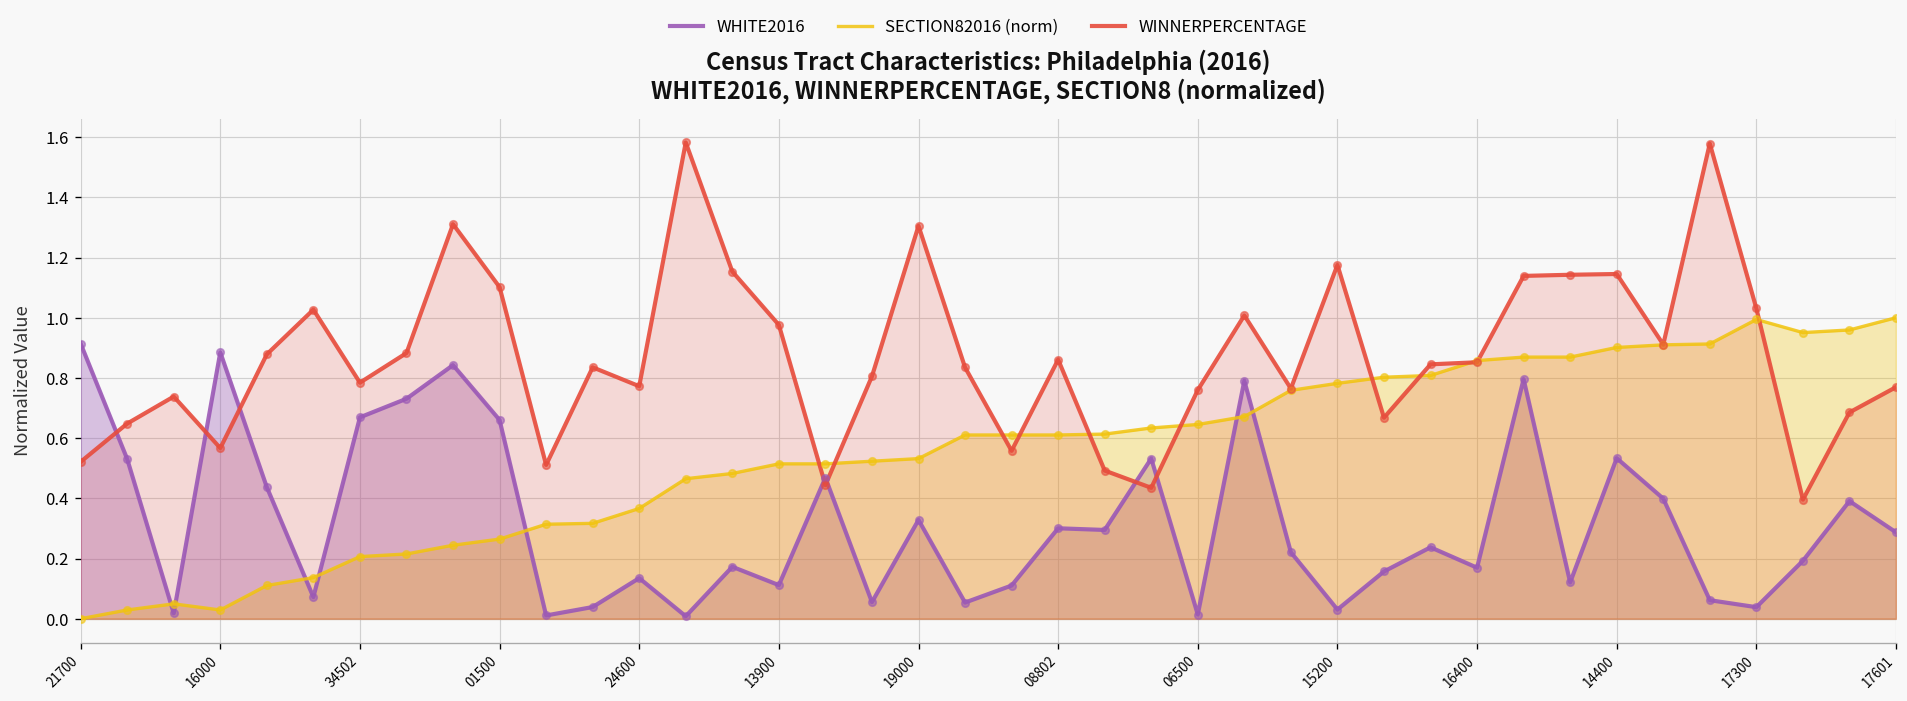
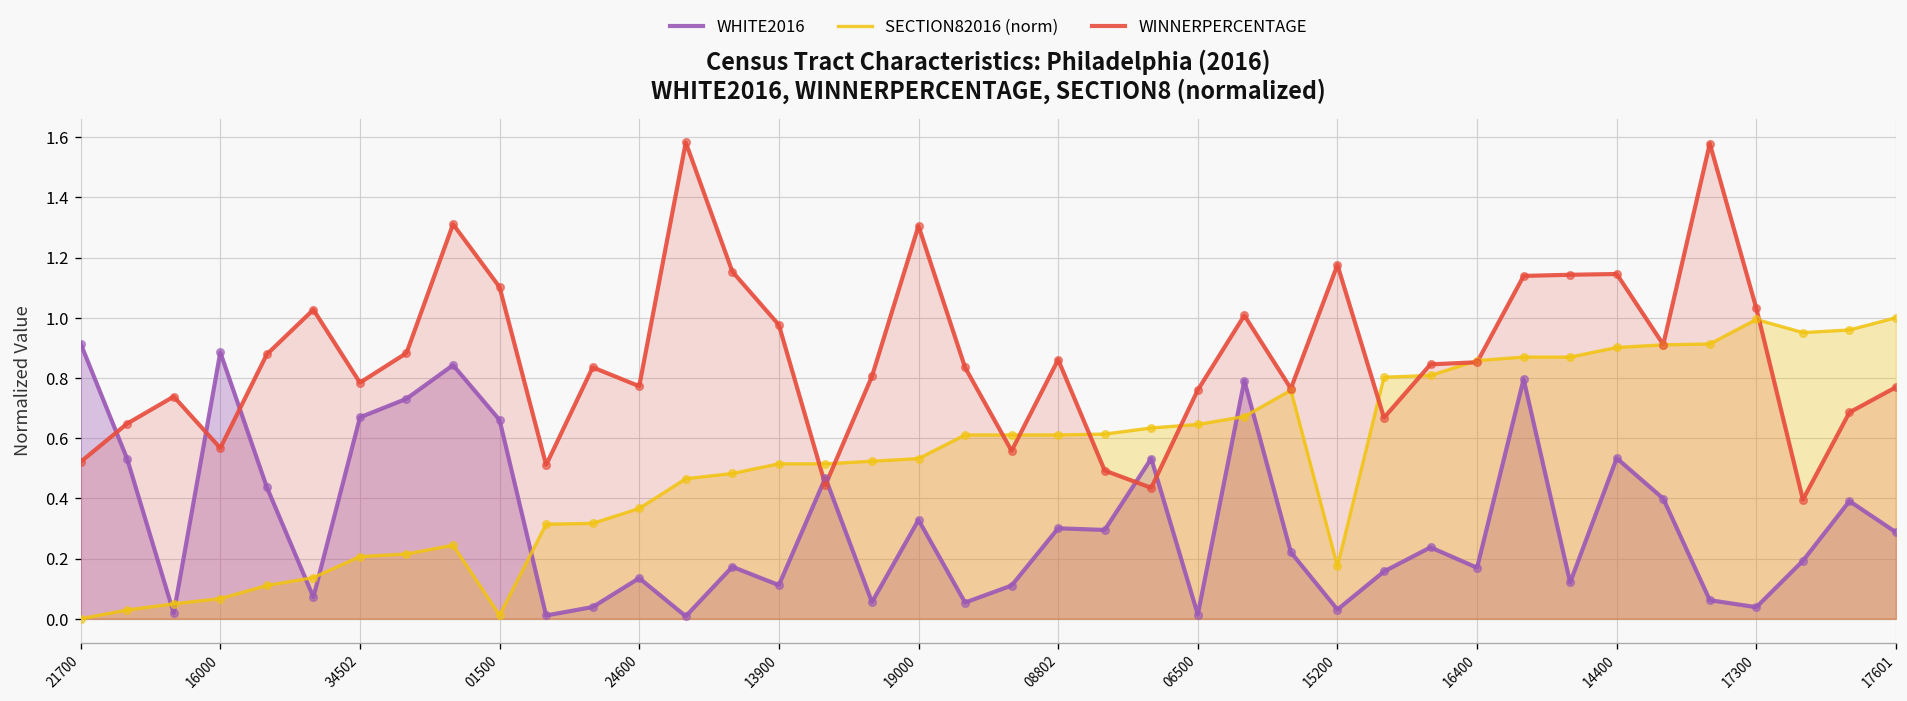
  {
    "WHITE2016": {
      "21700": 0.91,
      "16000": 0.89,
      "34502": 0.67,
      "01500": 0.66,
      "24600": 0.13,
      "13900": 0.11,
      "19000": 0.33,
      "08802": 0.30,
      "06500": 0.01,
      "15200": 0.03,
      "16400": 0.17,
      "14400": 0.53,
      "17300": 0.04,
      "17601": 0.29
    },
    "SECTION82016 (norm)": {
      "21700": 0.00,
-     "16000": 0.03,
+     "16000": 0.07,
      "34502": 0.21,
-     "01500": 0.26,
+     "01500": 0.01,
      "24600": 0.37,
      "13900": 0.51,
      "19000": 0.53,
      "08802": 0.61,
      "06500": 0.65,
-     "15200": 0.78,
+     "15200": 0.17,
      "14400": 0.90,
      "17300": 0.99,
      "17601": 1.00
    },
    "WINNERPERCENTAGE": {
      "21700": 0.52,
      "16000": 0.57,
      "34502": 0.78,
      "01500": 1.10,
      "24600": 0.77,
      "13900": 0.98,
      "19000": 1.30,
      "08802": 0.86,
      "06500": 0.76,
      "15200": 1.18,
      "14400": 1.15,
      "17300": 1.03,
      "17601": 0.77
    }
  }
